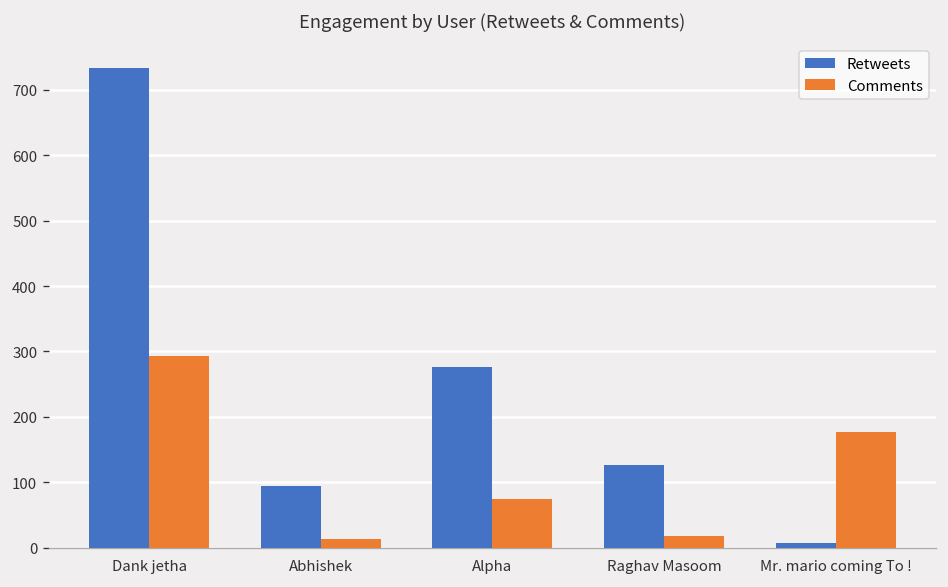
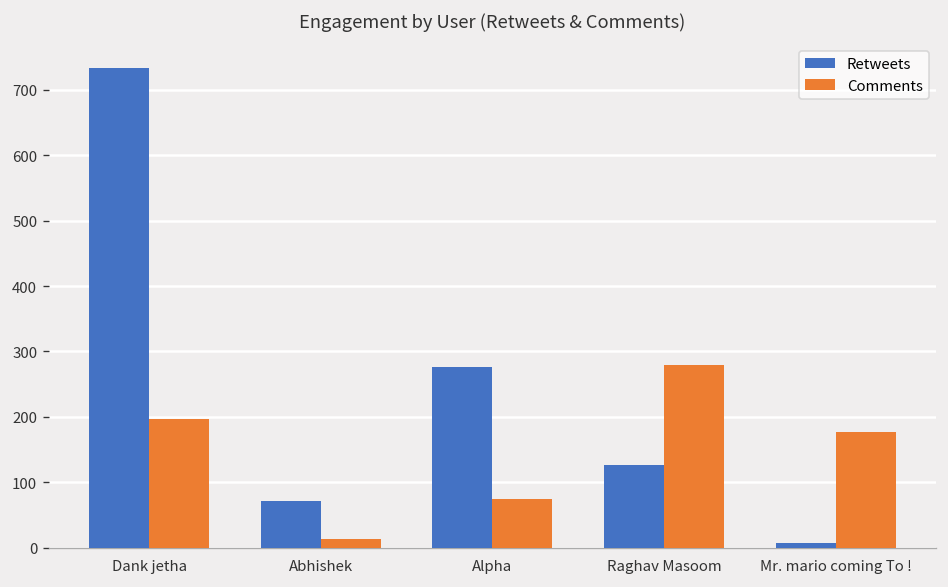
  {
    "Retweets": {
      "Dank jetha": 730,
-     "Abhishek": 100,
+     "Abhishek": 70,
      "Alpha": 280,
      "Raghav Masoom": 130,
      "Mr. mario coming To !": 10
    },
    "Comments": {
-     "Dank jetha": 290,
+     "Dank jetha": 200,
      "Abhishek": 10,
      "Alpha": 80,
-     "Raghav Masoom": 20,
+     "Raghav Masoom": 280,
      "Mr. mario coming To !": 180
    }
  }
